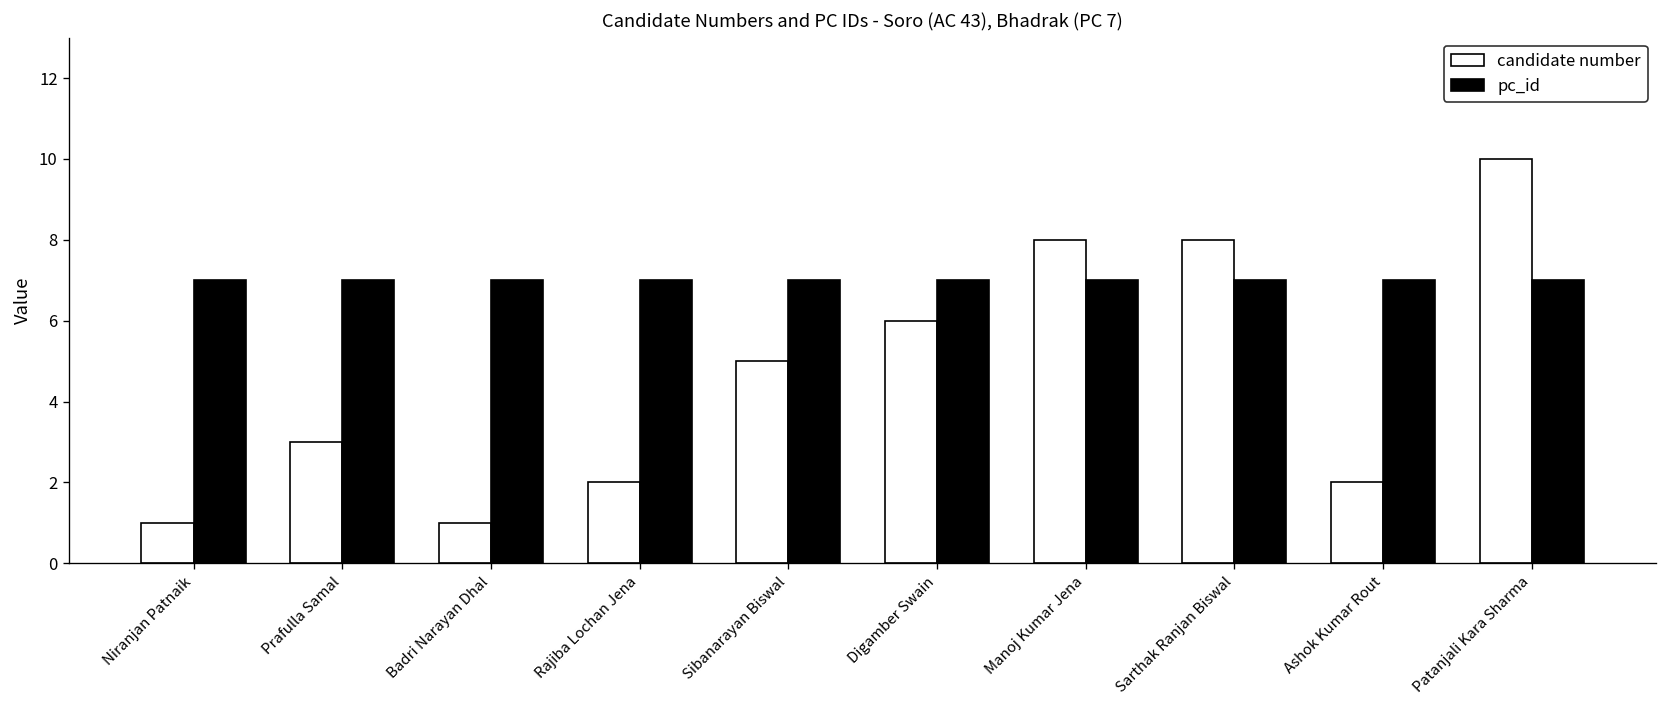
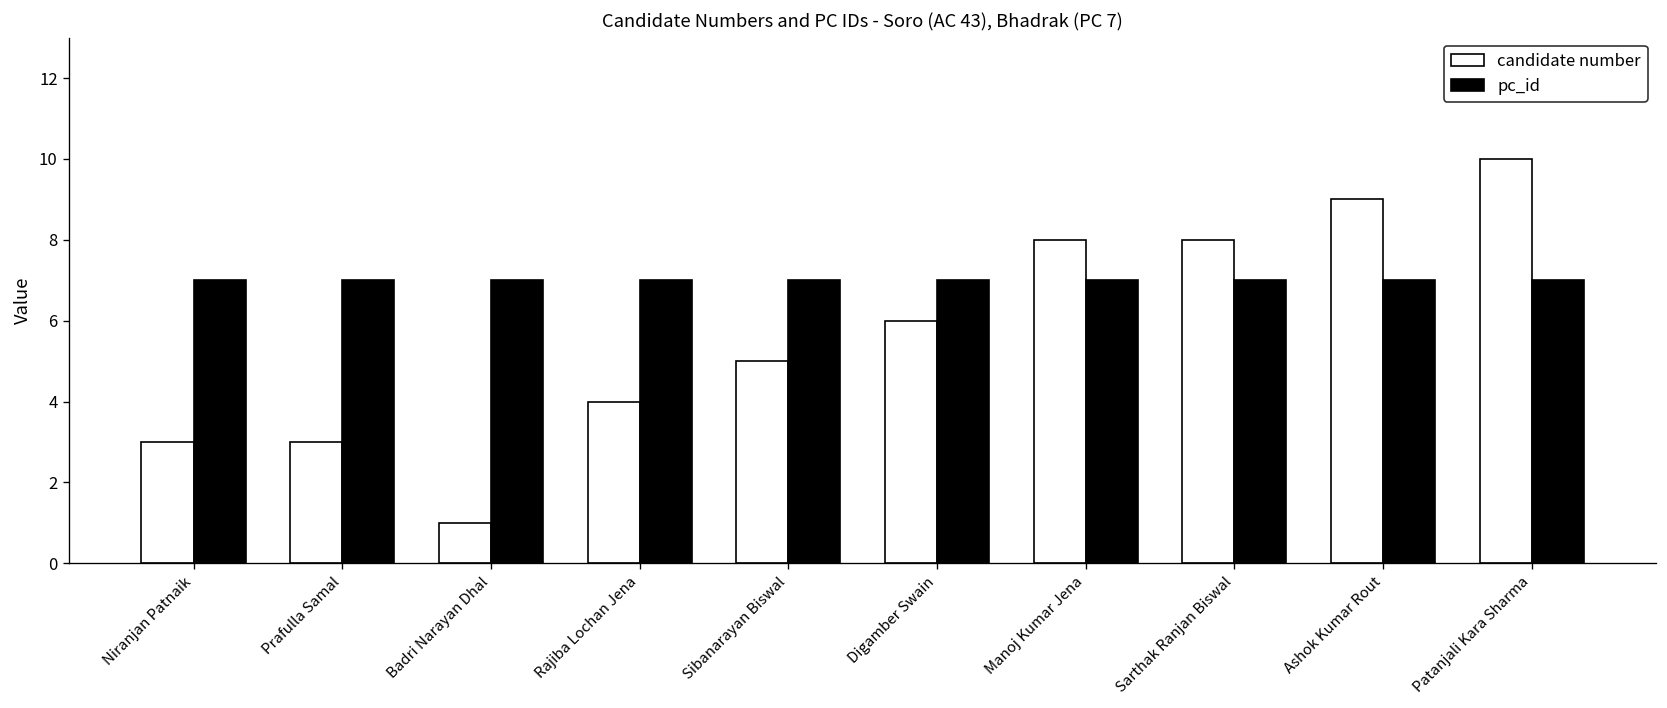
  {
    "candidate number": {
-     "Niranjan Patnaik": 1,
+     "Niranjan Patnaik": 3,
      "Prafulla Samal": 3,
      "Badri Narayan Dhal": 1,
-     "Rajiba Lochan Jena": 2,
+     "Rajiba Lochan Jena": 4,
      "Sibanarayan Biswal": 5,
      "Digamber Swain": 6,
      "Manoj Kumar Jena": 8,
      "Sarthak Ranjan Biswal": 8,
-     "Ashok Kumar Rout": 2,
+     "Ashok Kumar Rout": 9,
      "Patanjali Kara Sharma": 10
    },
    "pc_id": {
      "Niranjan Patnaik": 7,
      "Prafulla Samal": 7,
      "Badri Narayan Dhal": 7,
      "Rajiba Lochan Jena": 7,
      "Sibanarayan Biswal": 7,
      "Digamber Swain": 7,
      "Manoj Kumar Jena": 7,
      "Sarthak Ranjan Biswal": 7,
      "Ashok Kumar Rout": 7,
      "Patanjali Kara Sharma": 7
    }
  }
